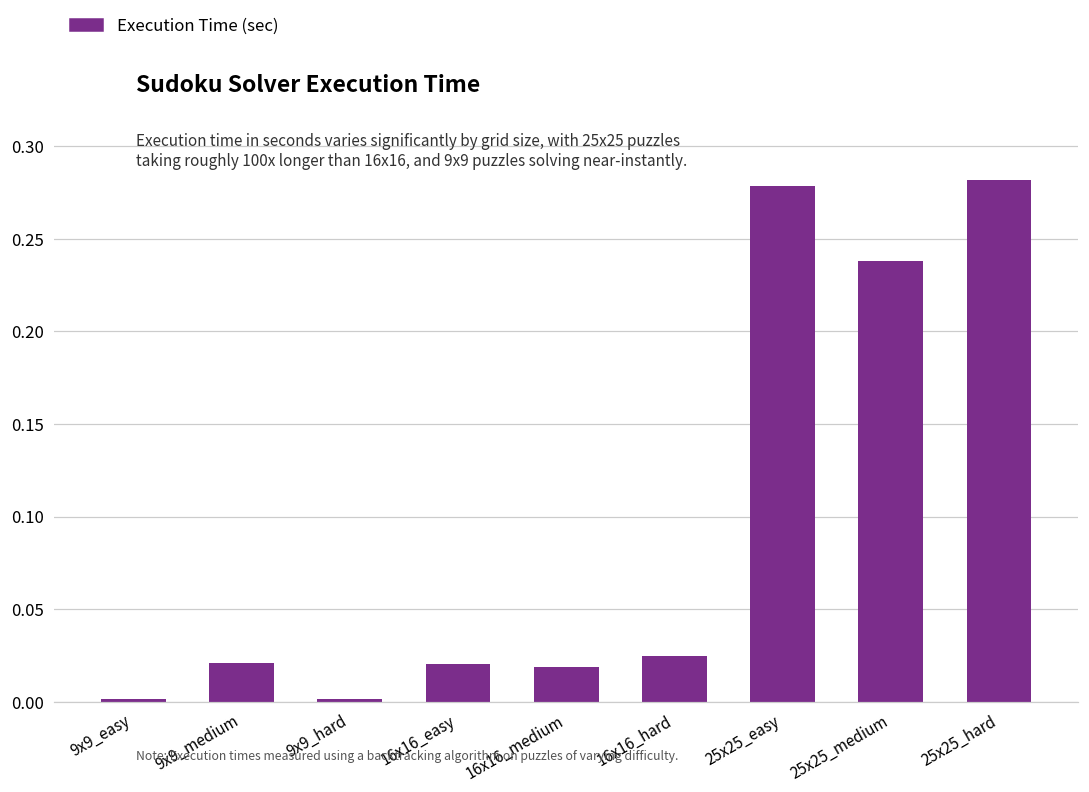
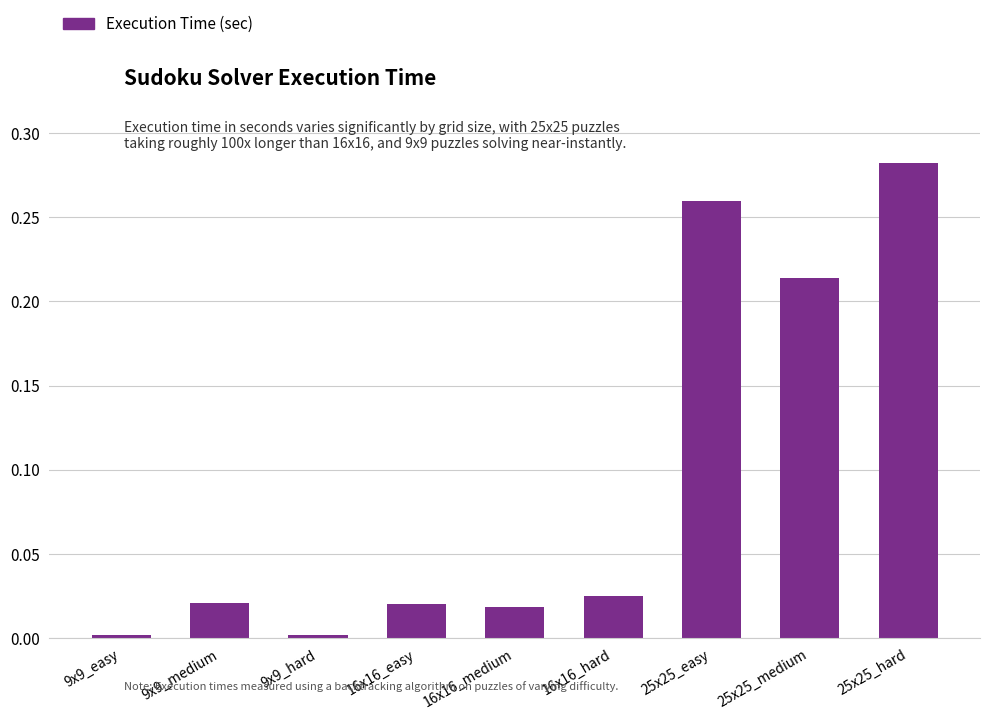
  {
    "9x9_easy": 0.002,
    "9x9_medium": 0.021,
    "9x9_hard": 0.002,
    "16x16_easy": 0.020,
    "16x16_medium": 0.019,
    "16x16_hard": 0.025,
-   "25x25_easy": 0.279,
-   "25x25_medium": 0.238,
+   "25x25_easy": 0.260,
+   "25x25_medium": 0.214,
    "25x25_hard": 0.282
  }
